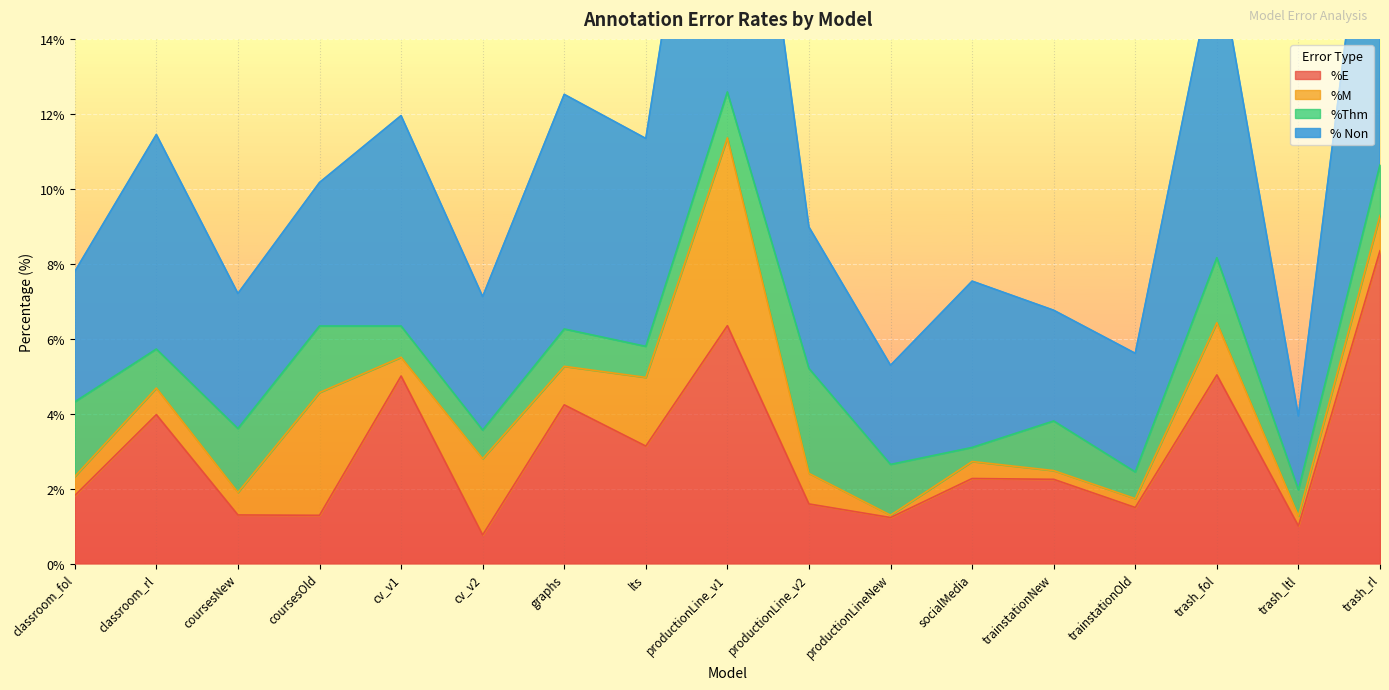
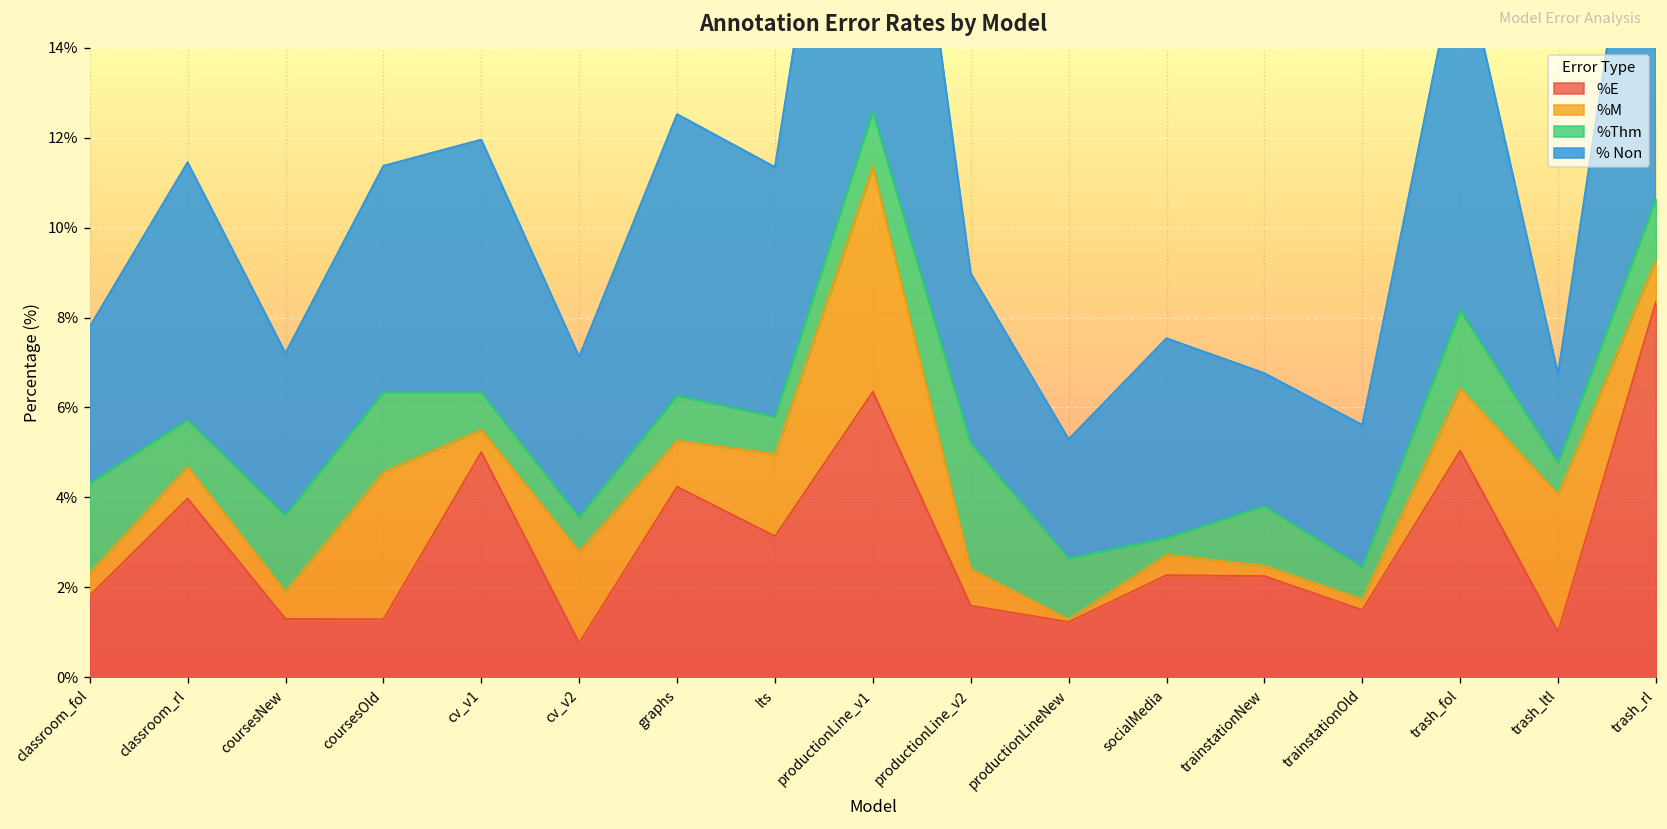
  {
    "%E": {
      "classroom_fol": "1.8%",
      "classroom_rl": "4.0%",
      "coursesNew": "1.3%",
      "coursesOld": "1.3%",
      "cv_v1": "5.0%",
      "cv_v2": "0.8%",
      "graphs": "4.2%",
      "lts": "3.1%",
      "productionLine_v1": "6.3%",
      "productionLine_v2": "1.6%",
      "socialMedia": "2.3%",
      "trainstationNew": "2.2%",
      "trainstationOld": "1.5%",
      "trash_fol": "5.0%",
      "trash_ltl": "1.0%",
      "trash_rl": "8.3%"
    },
    "%M": {
      "classroom_fol": "0.5%",
      "classroom_rl": "0.7%",
      "coursesNew": "0.6%",
      "coursesOld": "3.3%",
      "cv_v1": "0.5%",
      "cv_v2": "2.0%",
      "graphs": "1.0%",
      "lts": "1.8%",
      "productionLine_v1": "5.0%",
      "productionLine_v2": "0.8%",
      "socialMedia": "0.5%",
      "trainstationNew": "0.2%",
      "trainstationOld": "0.2%",
      "trash_fol": "1.4%",
-     "trash_ltl": "0.3%",
+     "trash_ltl": "3.1%",
      "trash_rl": "0.9%"
    },
    "%Thm": {
      "classroom_fol": "2.0%",
      "classroom_rl": "1.0%",
      "coursesNew": "1.7%",
      "coursesOld": "1.8%",
      "cv_v1": "0.8%",
      "cv_v2": "0.8%",
      "graphs": "1.0%",
      "lts": "0.8%",
      "productionLine_v1": "1.2%",
      "productionLine_v2": "2.8%",
      "productionLineNew": "1.4%",
      "socialMedia": "0.4%",
      "trainstationNew": "1.3%",
      "trainstationOld": "0.7%",
      "trash_fol": "1.7%",
      "trash_ltl": "0.7%",
      "trash_rl": "1.4%"
    },
    "% Non": {
      "classroom_fol": "3.5%",
      "classroom_rl": "5.7%",
      "coursesNew": "3.6%",
-     "coursesOld": "3.8%",
+     "coursesOld": "5.0%",
      "cv_v1": "5.6%",
      "cv_v2": "3.6%",
      "graphs": "6.3%",
      "lts": "5.5%",
      "productionLine_v2": "3.8%",
      "productionLineNew": "2.6%",
      "socialMedia": "4.4%",
      "trainstationNew": "3.0%",
      "trainstationOld": "3.2%",
      "trash_ltl": "2.0%"
    }
  }
